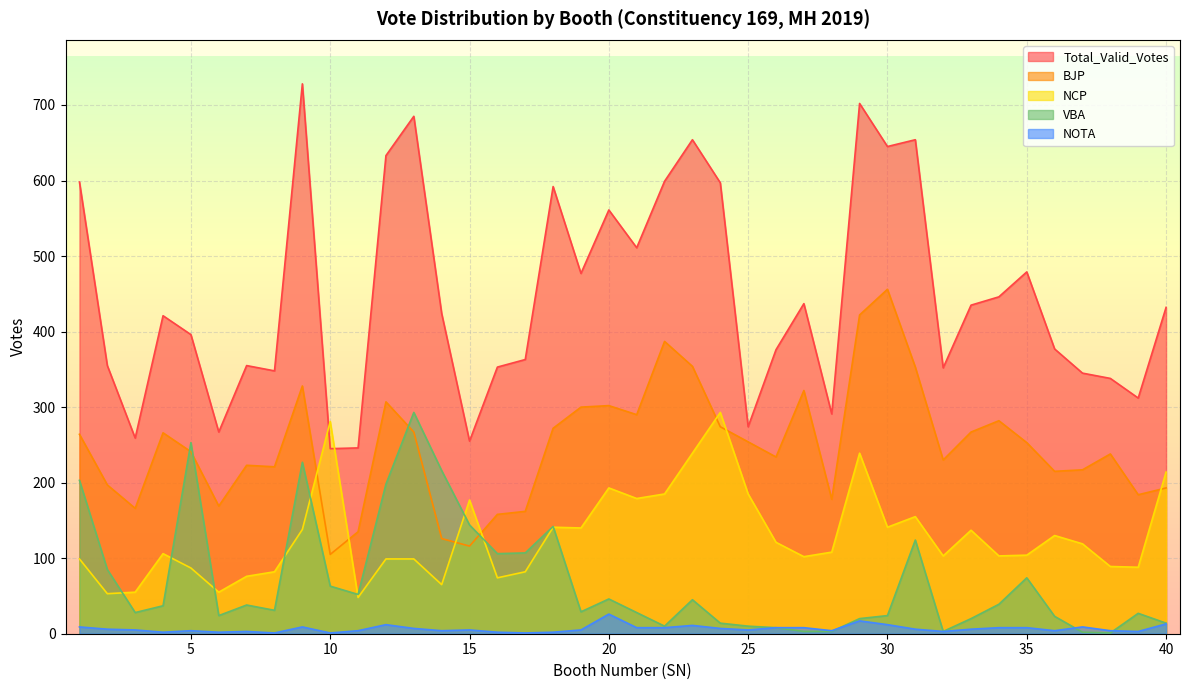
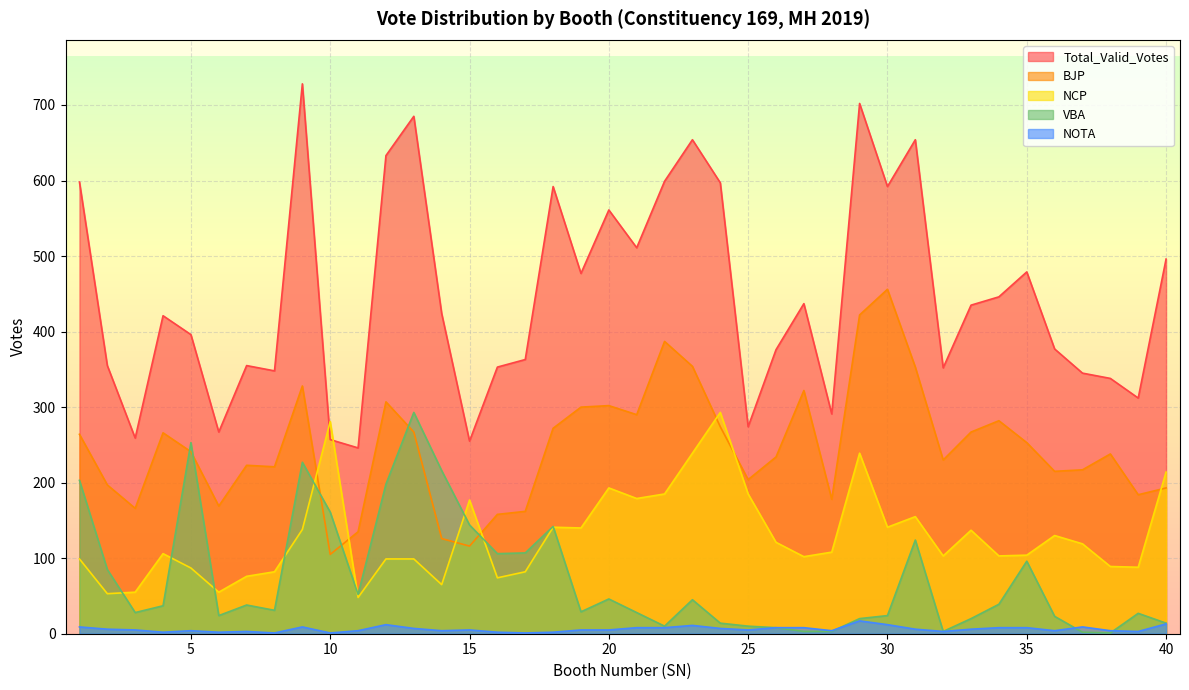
  {
    "Total_Valid_Votes": {
      "5": 400,
-     "10": 250,
+     "10": 260,
      "15": 260,
      "20": 560,
      "25": 270,
-     "30": 650,
+     "30": 590,
      "35": 480,
-     "40": 430
+     "40": 500
    },
    "BJP": {
      "5": 240,
      "10": 110,
      "15": 120,
      "20": 300,
-     "25": 250,
+     "25": 200,
      "30": 460,
      "35": 250,
      "40": 190
    },
    "NCP": {
      "5": 90,
      "10": 280,
      "15": 180,
      "20": 190,
      "25": 190,
      "30": 140,
      "35": 100,
      "40": 210
    },
    "VBA": {
      "5": 250,
-     "10": 60,
+     "10": 160,
      "15": 140,
      "20": 50,
      "25": 10,
      "30": 20,
-     "35": 70
+     "35": 100
    },
    "NOTA": {
      "5": 0,
      "10": 0,
      "15": 10,
-     "20": 30,
+     "20": 10,
      "25": 10,
      "30": 10,
      "35": 10
    }
  }
